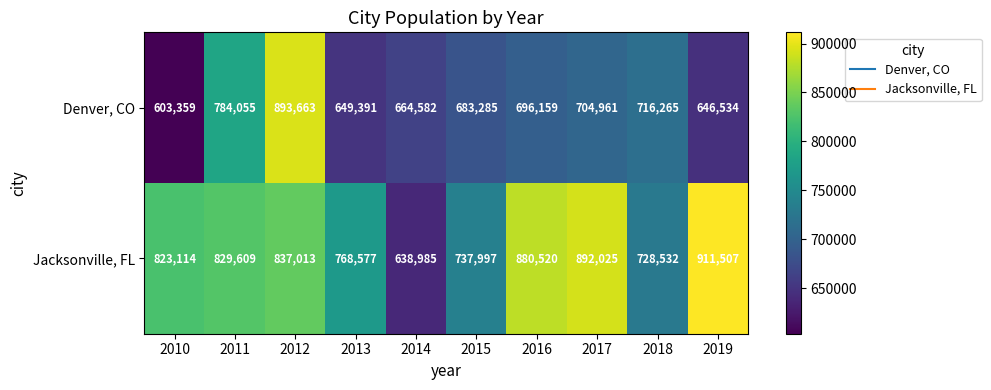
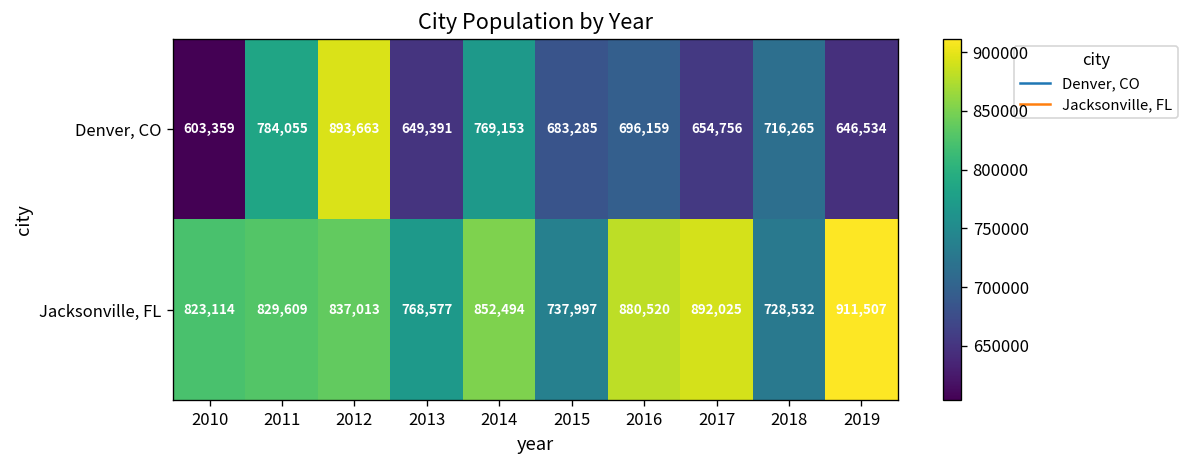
  {
    "Denver, CO": {
      "2010": "603,359",
      "2011": "784,055",
      "2012": "893,663",
      "2013": "649,391",
-     "2014": "664,582",
+     "2014": "769,153",
      "2015": "683,285",
      "2016": "696,159",
-     "2017": "704,961",
+     "2017": "654,756",
      "2018": "716,265",
      "2019": "646,534"
    },
    "Jacksonville, FL": {
      "2010": "823,114",
      "2011": "829,609",
      "2012": "837,013",
      "2013": "768,577",
-     "2014": "638,985",
+     "2014": "852,494",
      "2015": "737,997",
      "2016": "880,520",
      "2017": "892,025",
      "2018": "728,532",
      "2019": "911,507"
    }
  }
